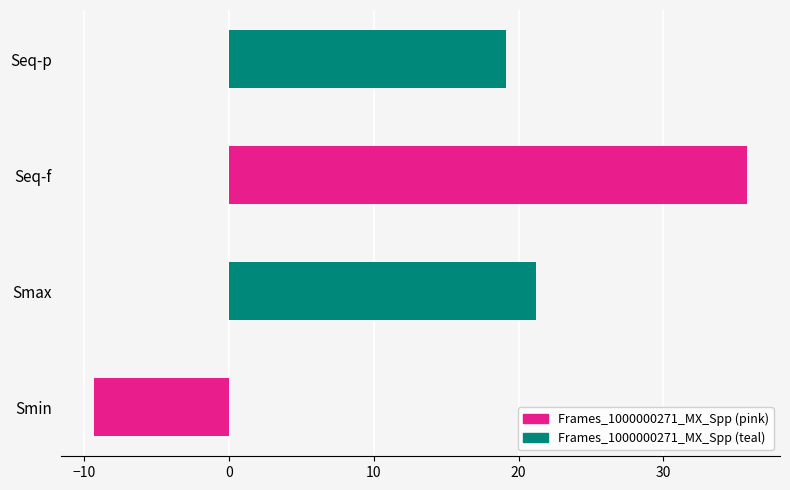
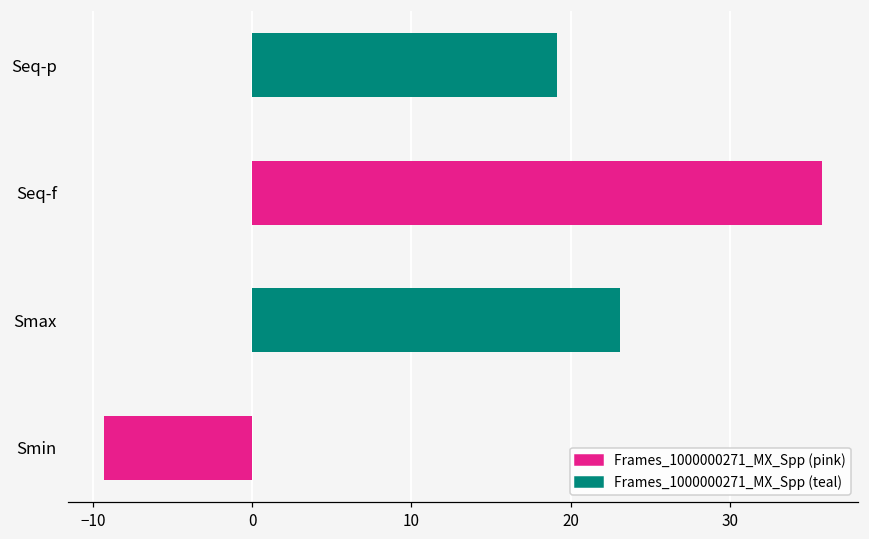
  {
    "Seq-p": 19.1,
    "Seq-f": 35.8,
-   "Smax": 21.2,
+   "Smax": 23.1,
    "Smin": -9.3
  }
